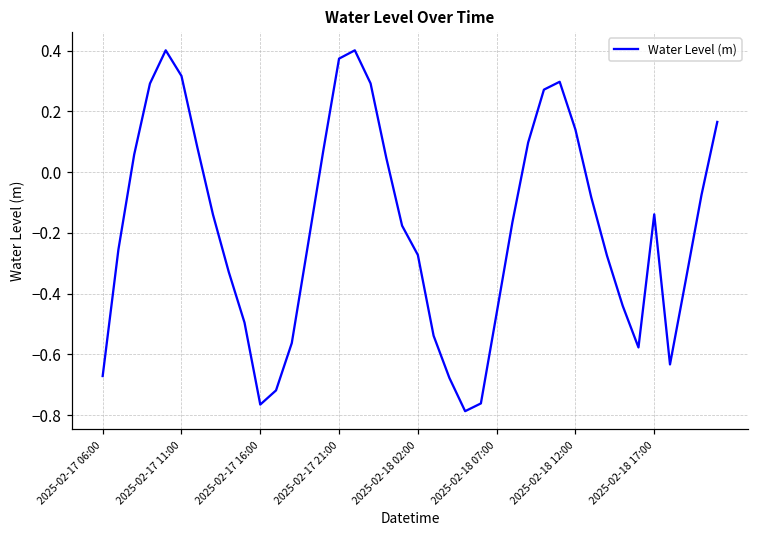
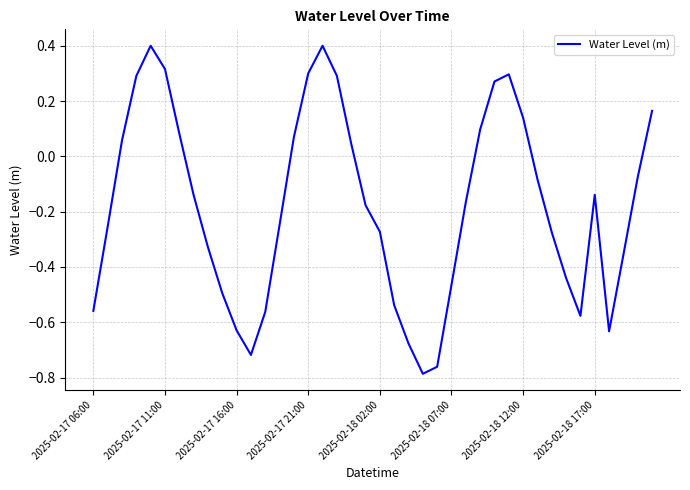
  {
-   "2025-02-17 06:00": -0.67,
+   "2025-02-17 06:00": -0.56,
    "2025-02-17 11:00": 0.32,
-   "2025-02-17 16:00": -0.76,
-   "2025-02-17 21:00": 0.37,
+   "2025-02-17 16:00": -0.63,
+   "2025-02-17 21:00": 0.30,
    "2025-02-18 02:00": -0.27,
    "2025-02-18 07:00": -0.46,
    "2025-02-18 12:00": 0.14,
    "2025-02-18 17:00": -0.14
  }
